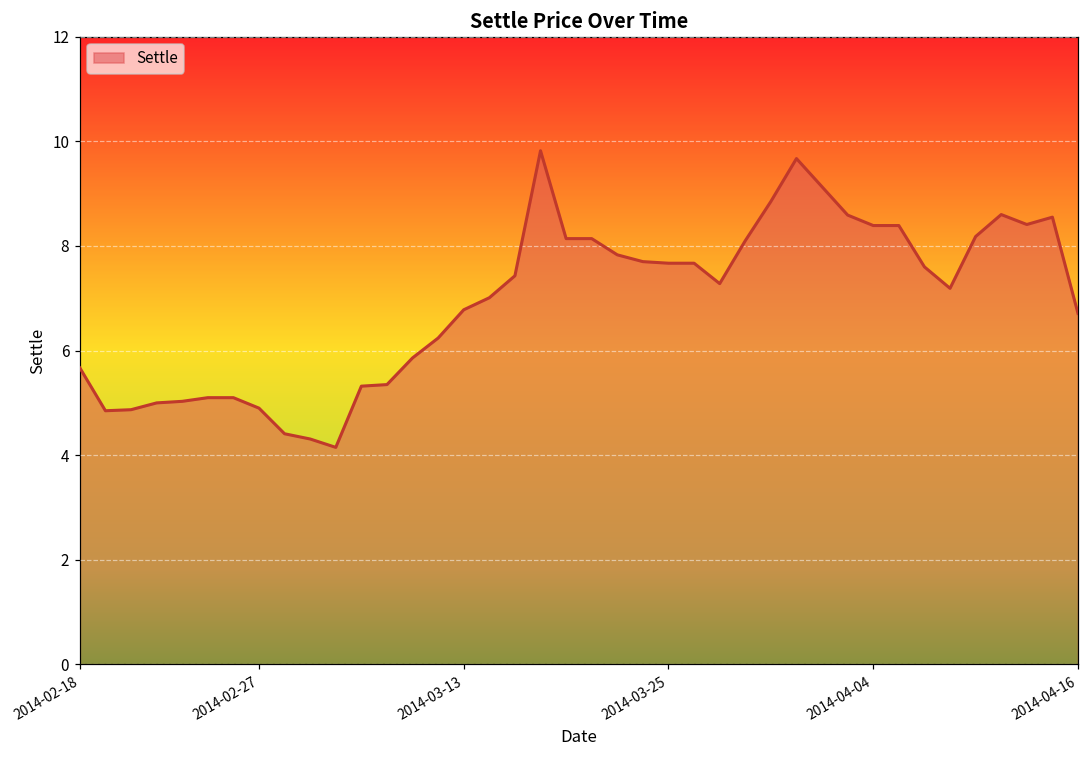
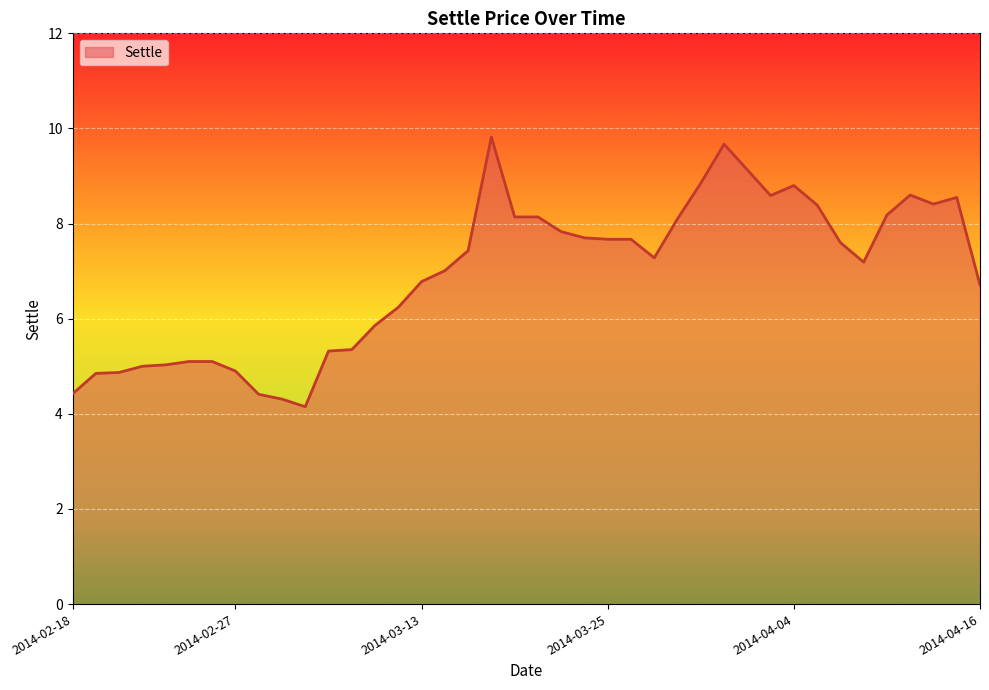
  {
-   "2014-02-18": 5.7,
+   "2014-02-18": 4.4,
    "2014-02-27": 4.9,
    "2014-03-13": 6.8,
    "2014-03-25": 7.7,
-   "2014-04-04": 8.4,
+   "2014-04-04": 8.8,
    "2014-04-16": 6.7
  }
